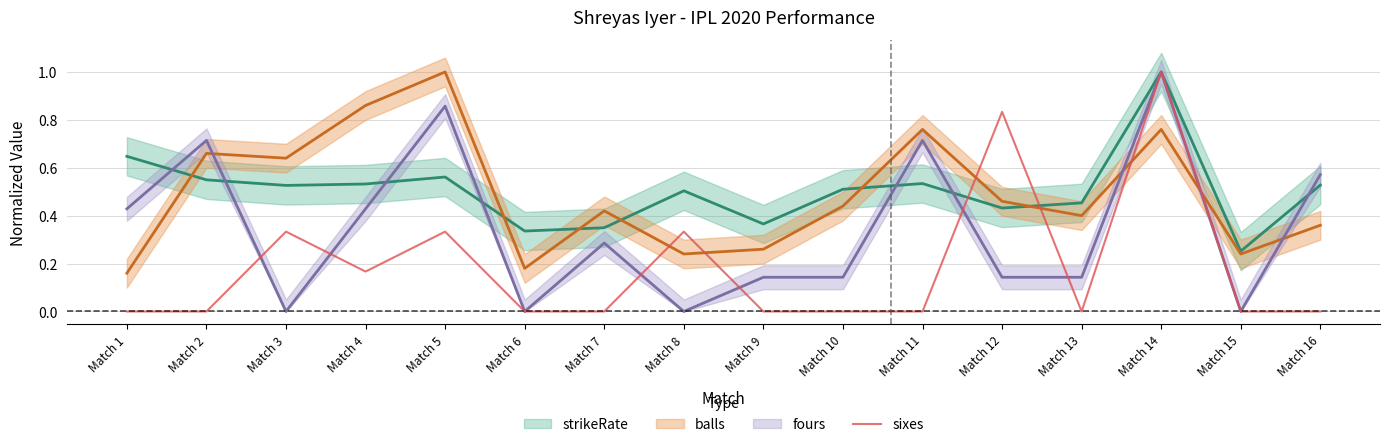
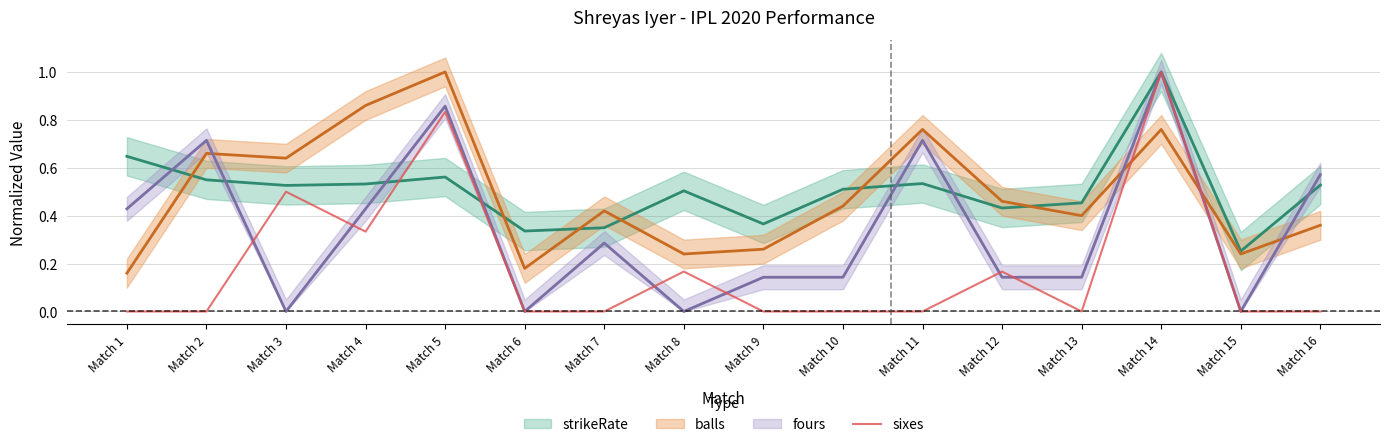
  {
    "sixes": {
      "Match 1": 0.00,
      "Match 2": 0.00,
-     "Match 3": 0.33,
-     "Match 4": 0.17,
-     "Match 5": 0.33,
+     "Match 3": 0.50,
+     "Match 4": 0.33,
+     "Match 5": 0.83,
      "Match 7": 0.00,
-     "Match 8": 0.33,
+     "Match 8": 0.17,
      "Match 9": 0.00,
      "Match 10": 0.00,
      "Match 11": 0.00,
-     "Match 12": 0.83,
+     "Match 12": 0.17,
      "Match 13": 0.00,
      "Match 16": 0.00
    }
  }
